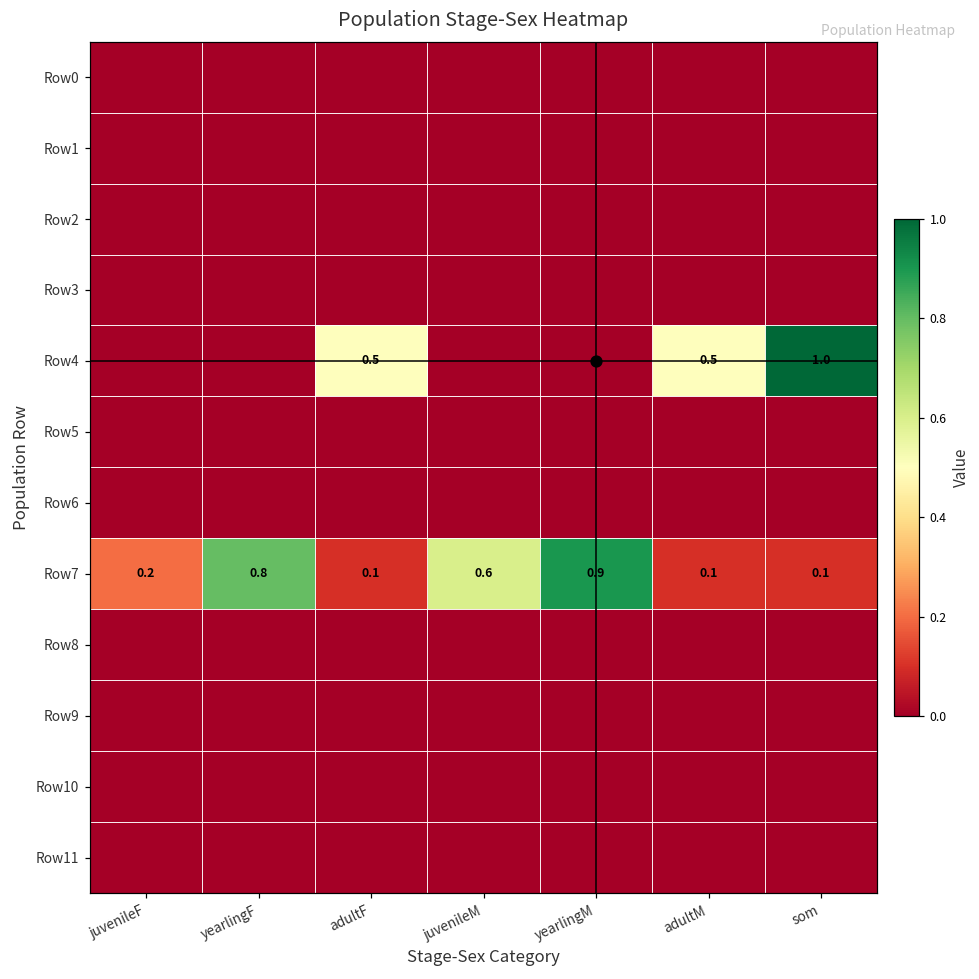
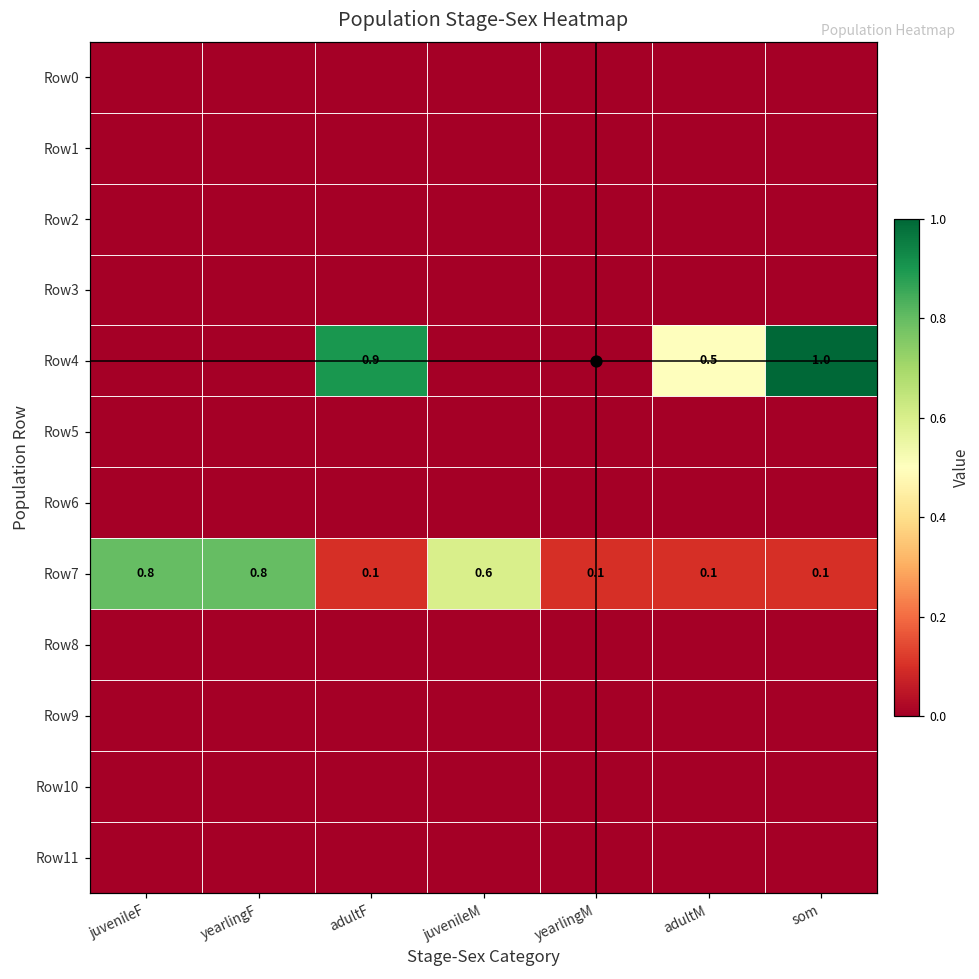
  {
    "Row4": {
-     "adultF": 0.5,
+     "adultF": 0.9,
      "adultM": 0.5,
      "som": 1.0
    },
    "Row7": {
-     "juvenileF": 0.2,
+     "juvenileF": 0.8,
      "yearlingF": 0.8,
      "adultF": 0.1,
      "juvenileM": 0.6,
-     "yearlingM": 0.9,
+     "yearlingM": 0.1,
      "adultM": 0.1,
      "som": 0.1
    }
  }
